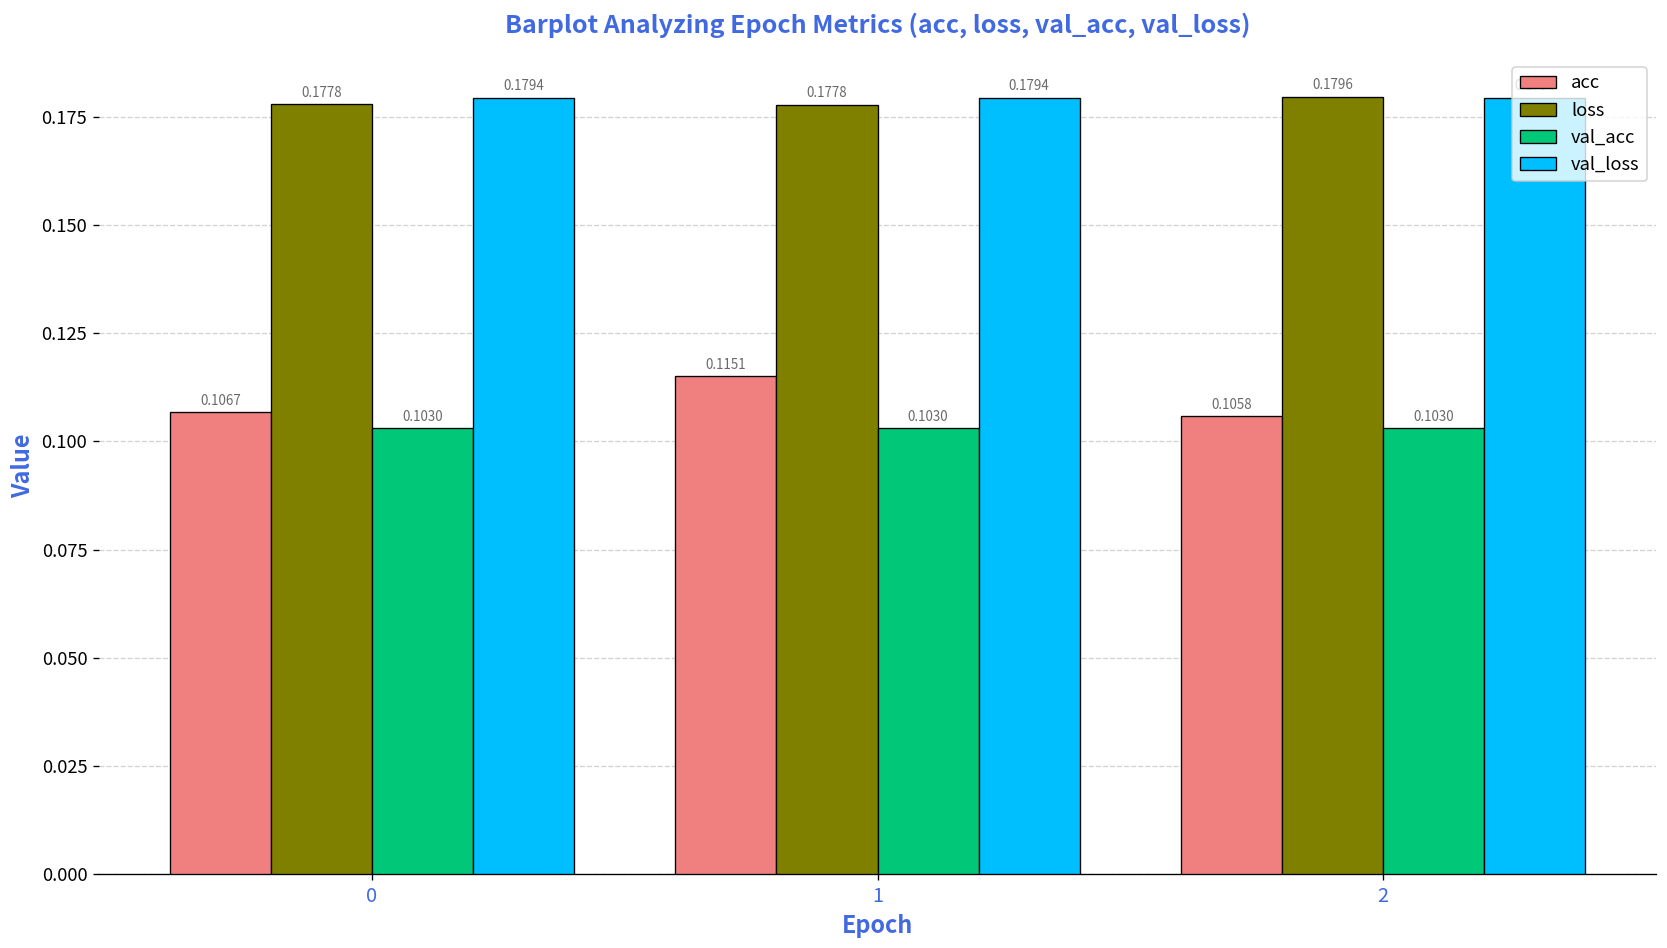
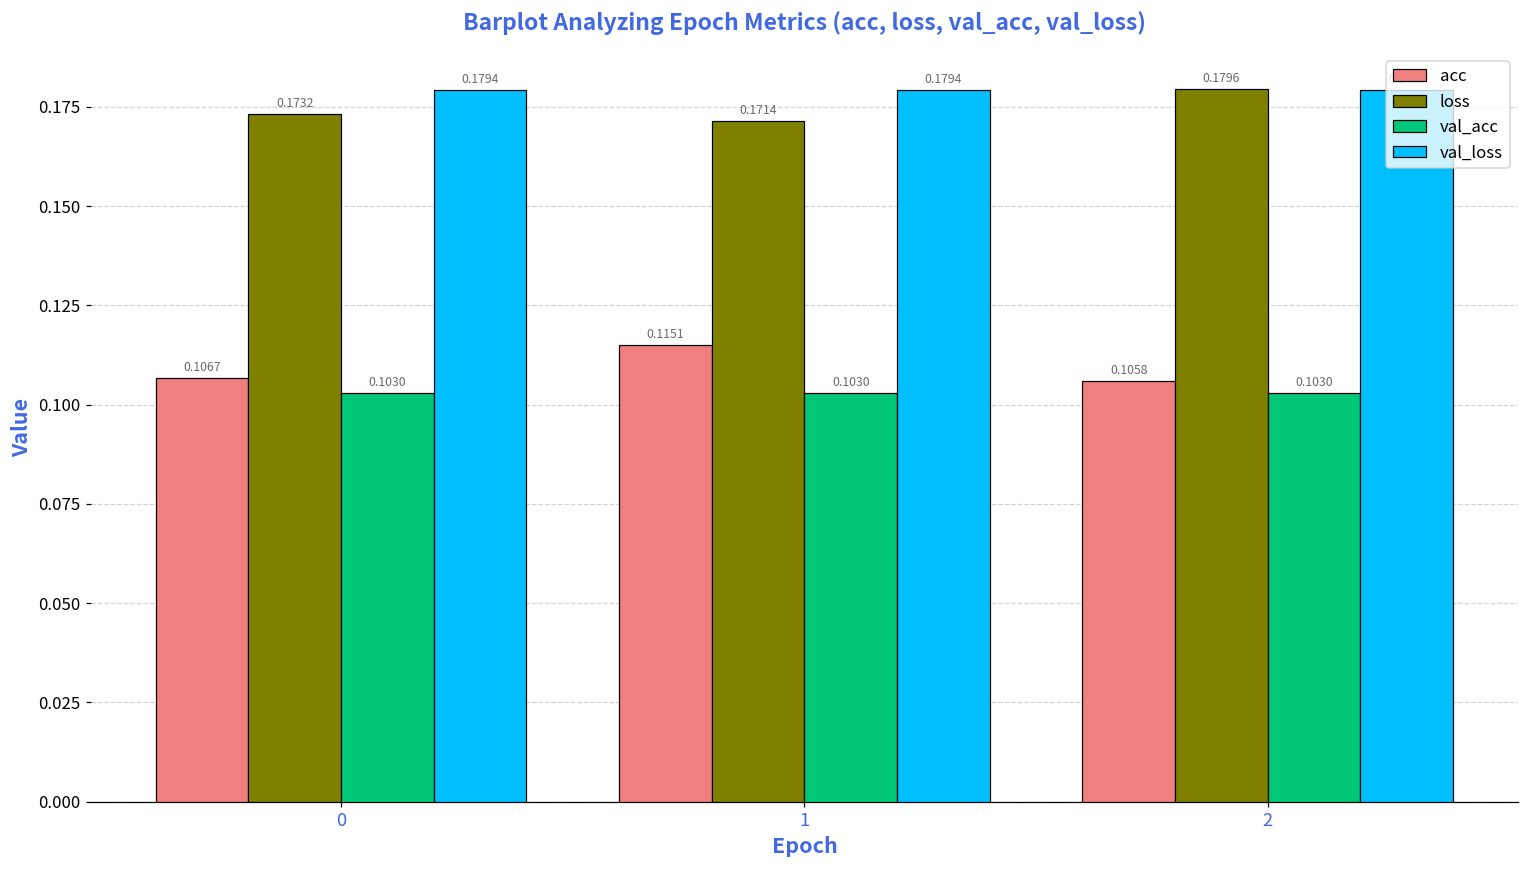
  {
    "acc": {
      "0": 0.1067,
      "1": 0.1151,
      "2": 0.1058
    },
    "loss": {
-     "0": 0.1778,
-     "1": 0.1778,
+     "0": 0.1732,
+     "1": 0.1714,
      "2": 0.1796
    },
    "val_acc": {
      "0": 0.1030,
      "1": 0.1030,
      "2": 0.1030
    },
    "val_loss": {
      "0": 0.1794,
      "1": 0.1794
    }
  }
